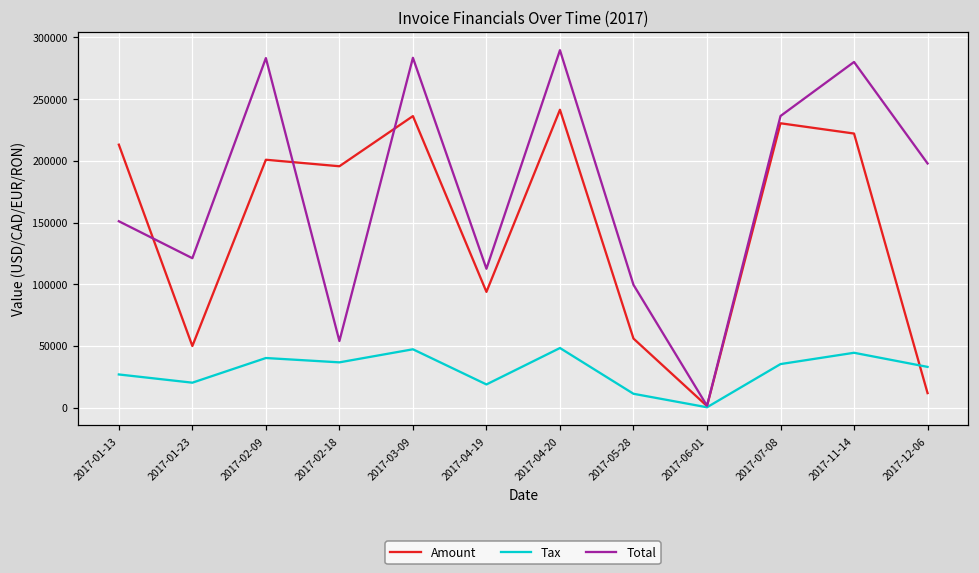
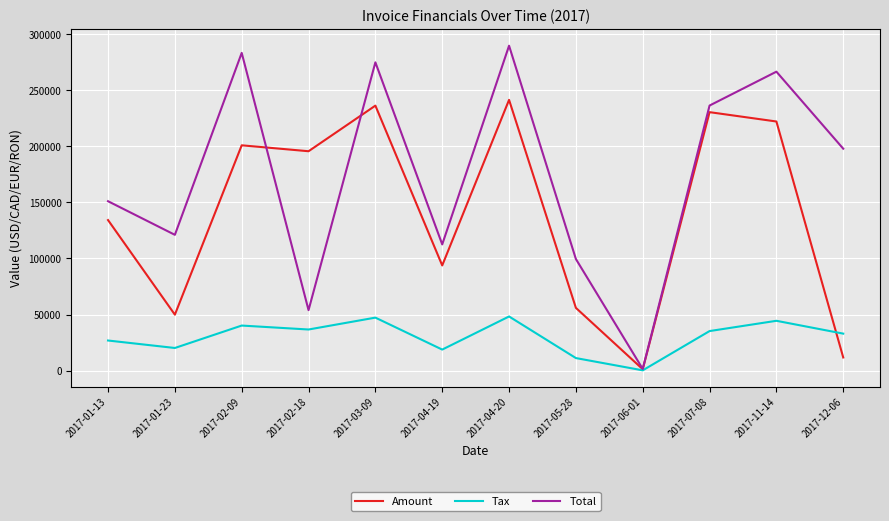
  {
    "Amount": {
-     "2017-01-13": 213000,
+     "2017-01-13": 134000,
      "2017-01-23": 50000,
      "2017-02-09": 201000,
      "2017-02-18": 196000,
      "2017-03-09": 236000,
      "2017-04-19": 94000,
      "2017-04-20": 241000,
      "2017-05-28": 56000,
      "2017-07-08": 230000,
      "2017-11-14": 222000,
      "2017-12-06": 12000
    },
    "Tax": {
      "2017-01-13": 27000,
      "2017-01-23": 20000,
      "2017-02-09": 40000,
      "2017-02-18": 37000,
      "2017-03-09": 47000,
      "2017-04-19": 19000,
      "2017-04-20": 48000,
      "2017-05-28": 11000,
      "2017-07-08": 35000,
      "2017-11-14": 44000,
      "2017-12-06": 33000
    },
    "Total": {
      "2017-01-13": 151000,
      "2017-01-23": 121000,
      "2017-02-09": 283000,
      "2017-02-18": 54000,
-     "2017-03-09": 284000,
+     "2017-03-09": 275000,
      "2017-04-19": 113000,
      "2017-04-20": 290000,
      "2017-05-28": 100000,
      "2017-07-08": 236000,
-     "2017-11-14": 280000,
+     "2017-11-14": 267000,
      "2017-12-06": 198000
    }
  }
